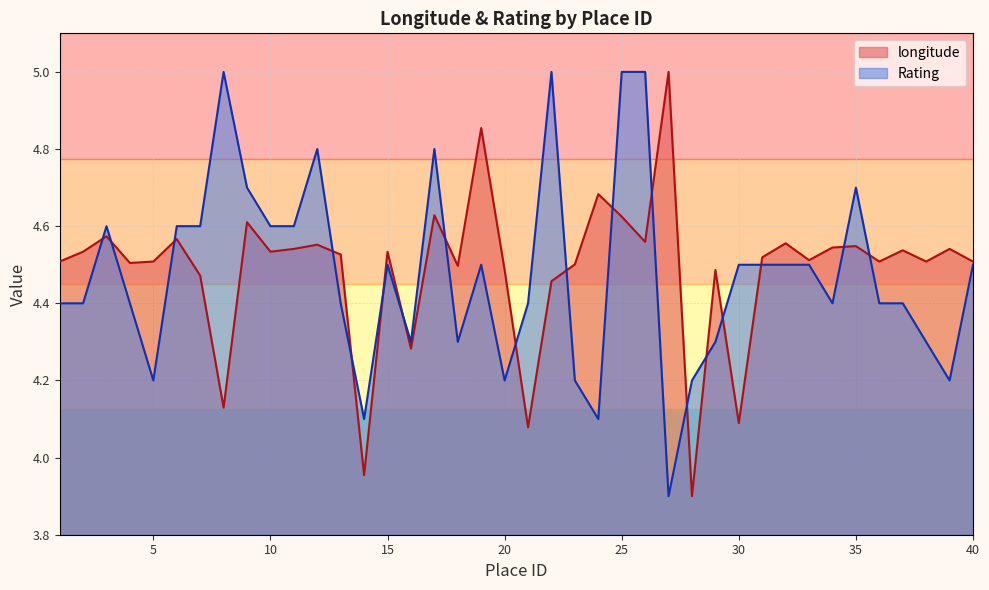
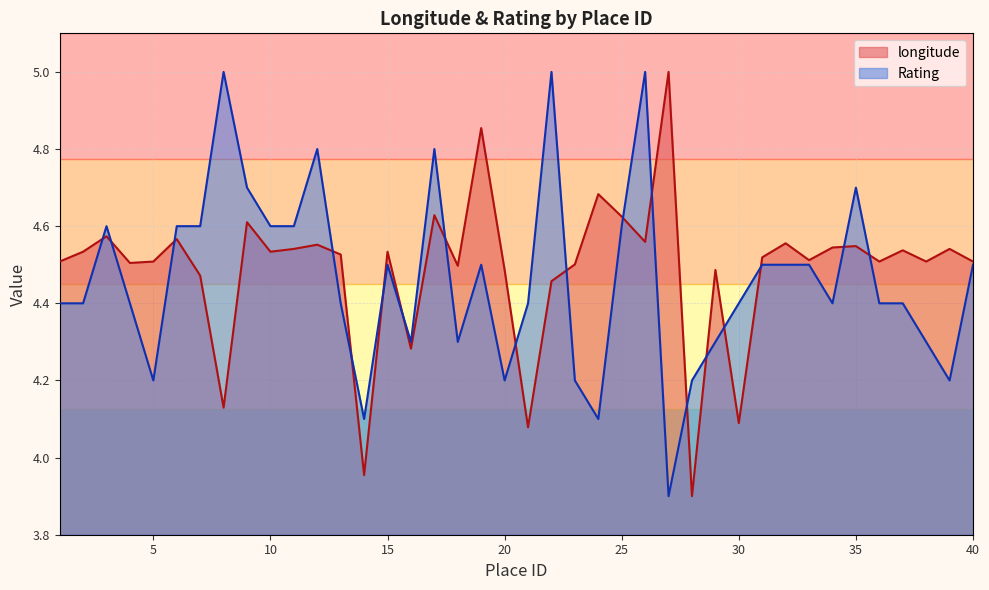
  {
    "longitude": {
      "5": 4.51,
      "10": 4.53,
      "15": 4.53,
      "20": 4.49,
      "25": 4.62,
      "30": 4.09,
      "35": 4.55,
      "40": 4.51
    },
    "Rating": {
      "5": 4.2,
      "10": 4.6,
      "15": 4.5,
      "20": 4.2,
-     "25": 5.0,
-     "30": 4.5,
+     "25": 4.6,
+     "30": 4.4,
      "35": 4.7,
      "40": 4.5
    }
  }
